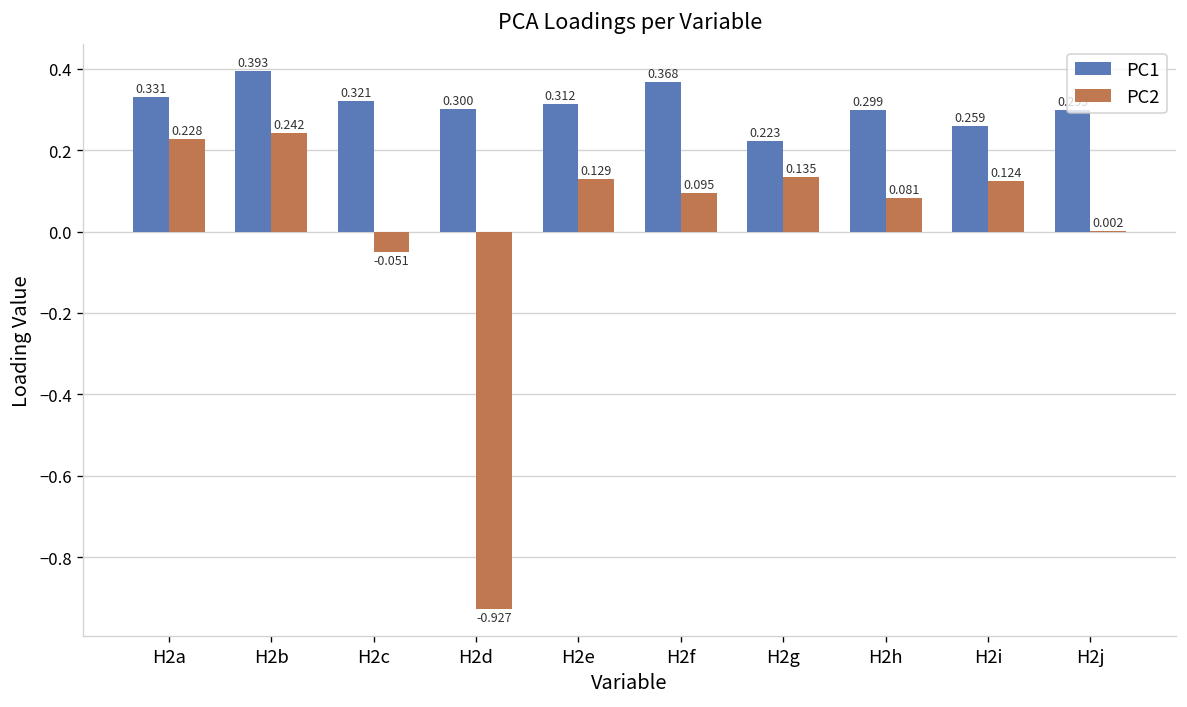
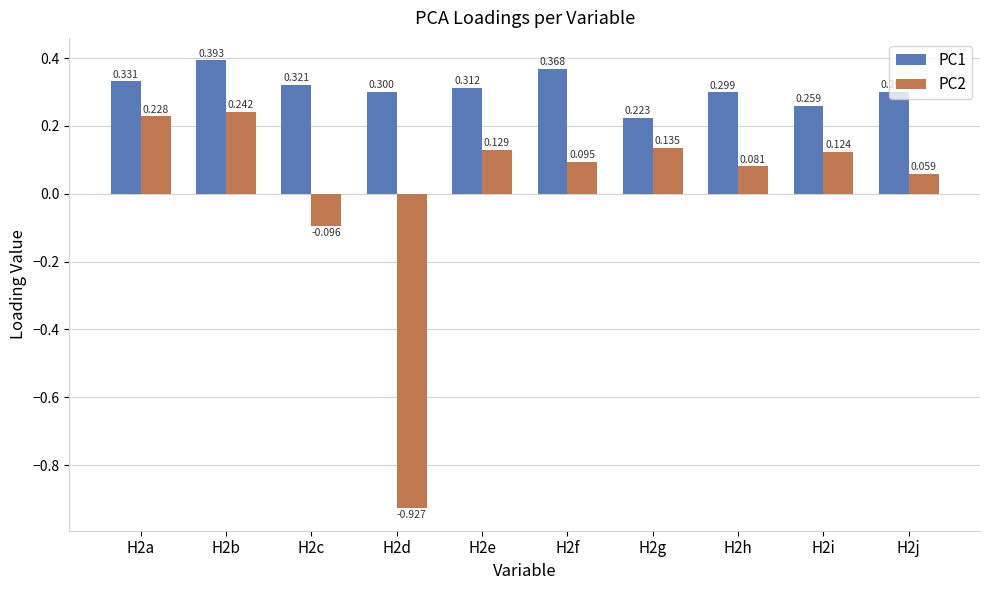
  {
    "PC1": {
      "H2a": 0.331,
      "H2b": 0.393,
      "H2c": 0.321,
      "H2d": 0.300,
      "H2e": 0.312,
      "H2f": 0.368,
      "H2g": 0.223,
      "H2h": 0.299,
      "H2i": 0.259
    },
    "PC2": {
      "H2a": 0.228,
      "H2b": 0.242,
-     "H2c": -0.051,
+     "H2c": -0.096,
      "H2d": -0.927,
      "H2e": 0.129,
      "H2f": 0.095,
      "H2g": 0.135,
      "H2h": 0.081,
      "H2i": 0.124,
-     "H2j": 0.002
+     "H2j": 0.059
    }
  }
